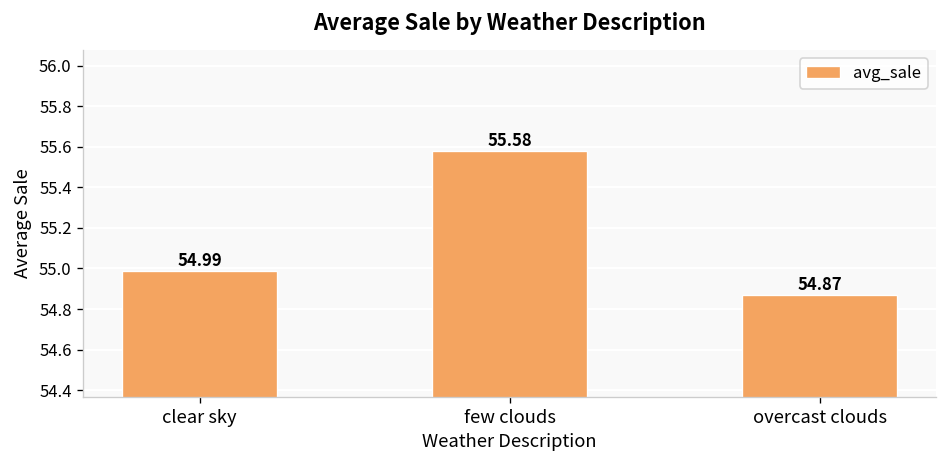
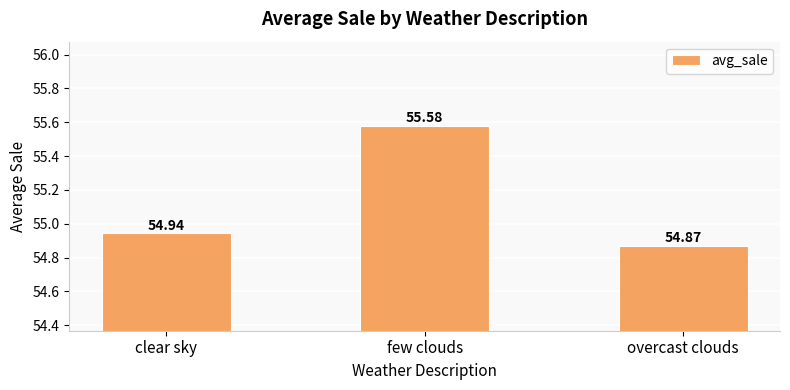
  {
-   "clear sky": 54.99,
+   "clear sky": 54.94,
    "few clouds": 55.58,
    "overcast clouds": 54.87
  }
